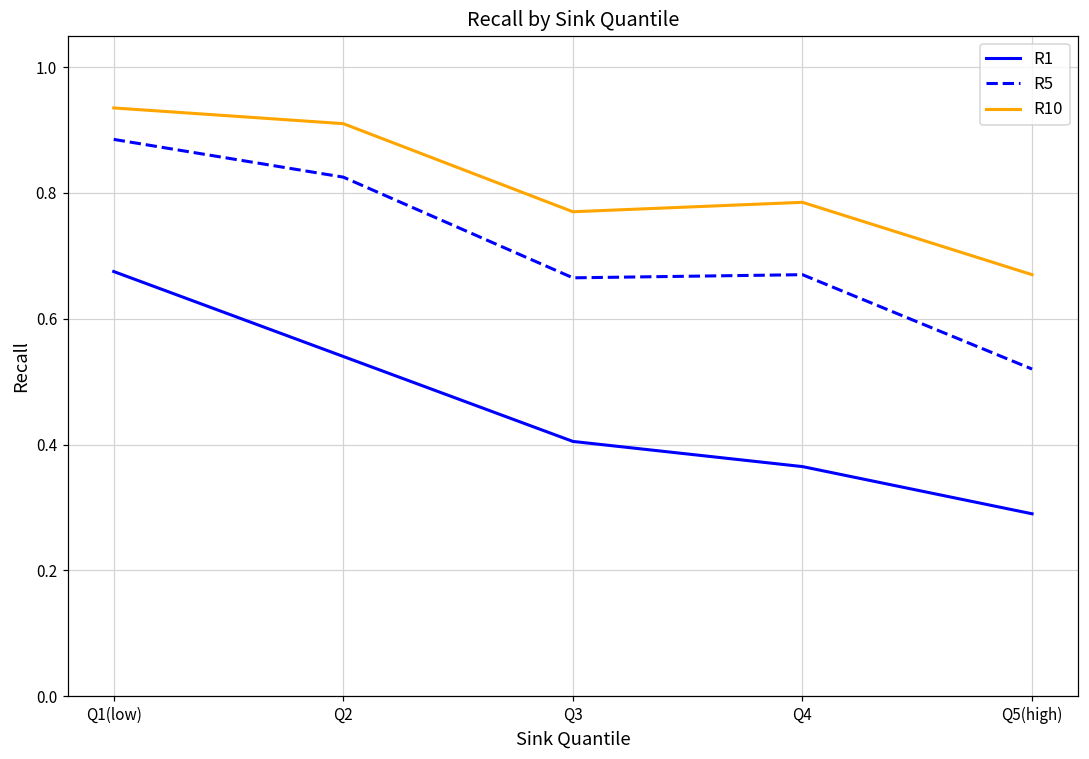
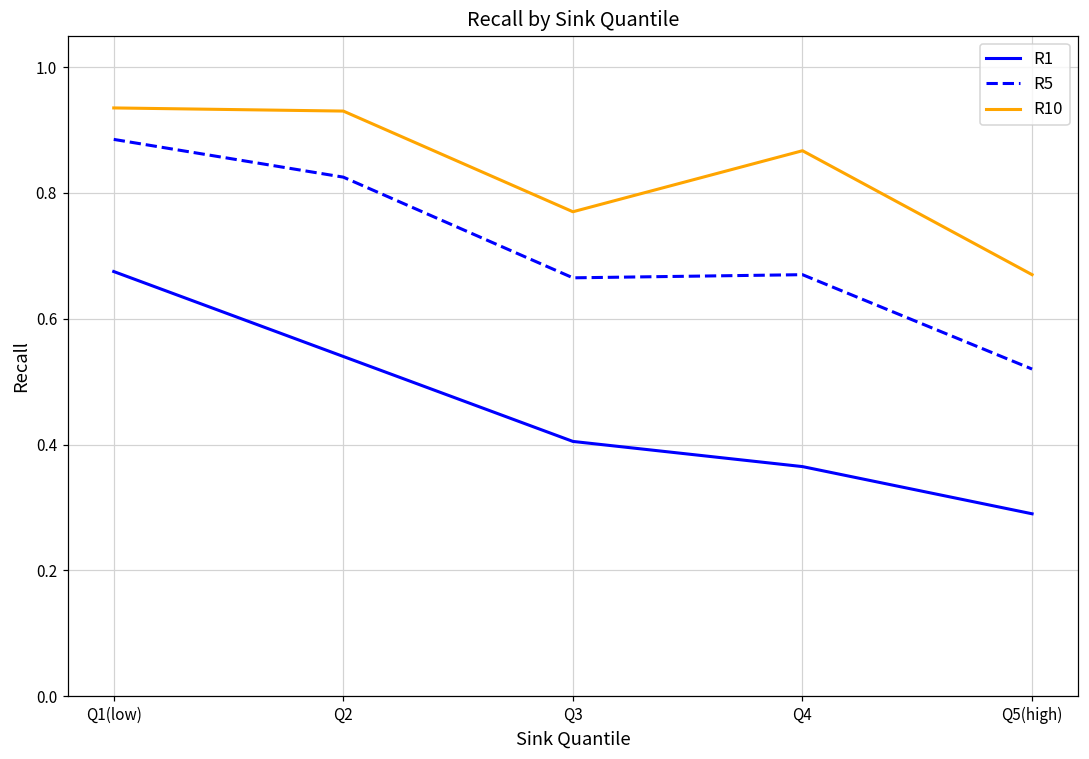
  {
    "R10": {
      "Q1(low)": 0.94,
-     "Q2": 0.91,
+     "Q2": 0.93,
      "Q3": 0.77,
-     "Q4": 0.79,
+     "Q4": 0.87,
      "Q5(high)": 0.67
    }
  }
